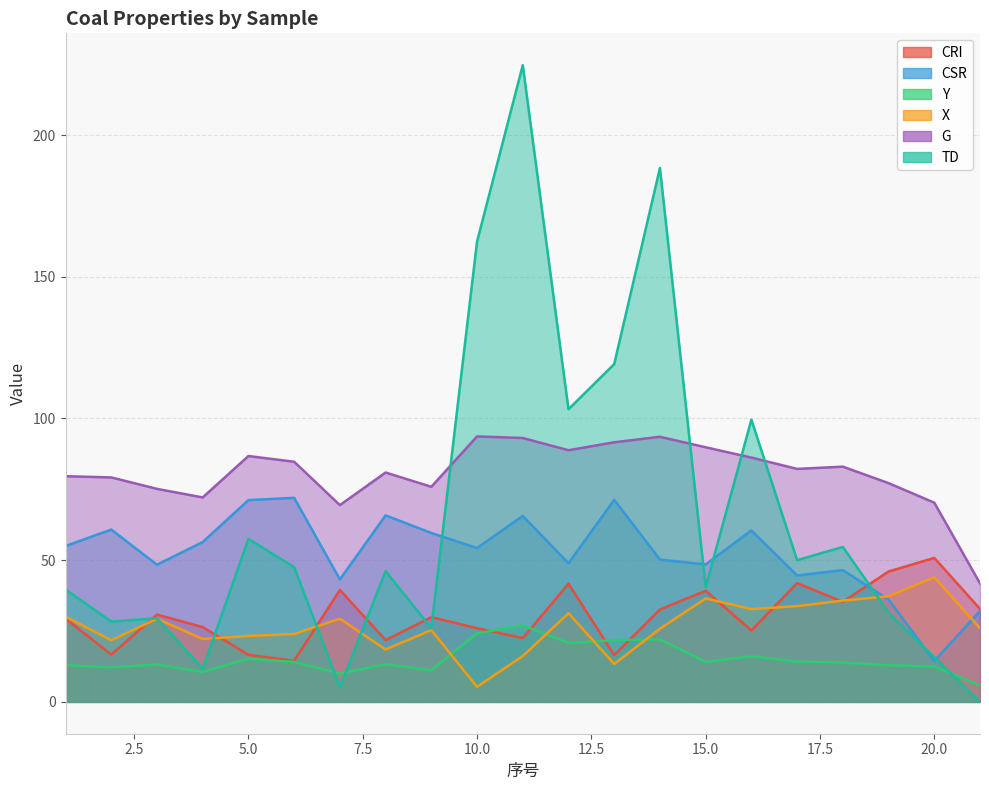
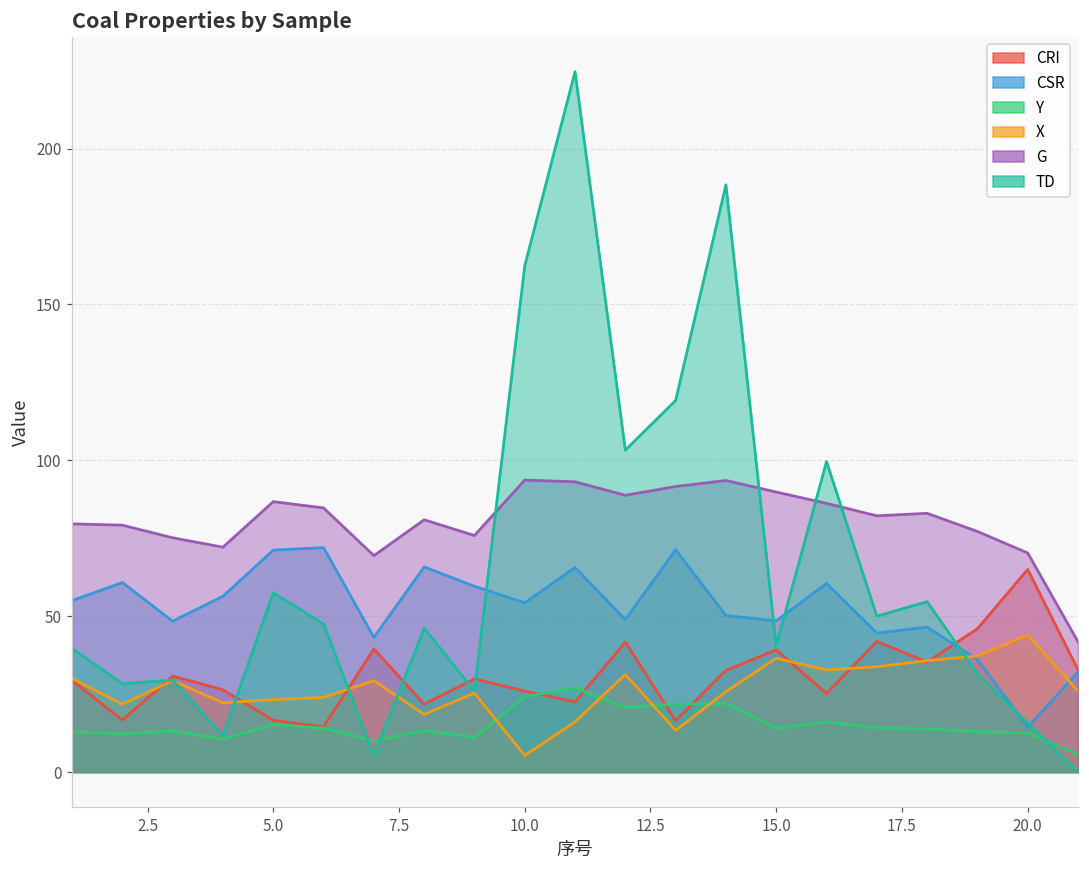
  {
    "CRI": {
      "5.0": 17,
      "10.0": 26,
      "15.0": 39,
-     "20.0": 51
+     "20.0": 65
    },
    "X": {
      "5.0": 23,
      "10.0": 5,
      "15.0": 37,
      "20.0": 44
    },
    "G": {
      "5.0": 87,
      "10.0": 94,
      "15.0": 90,
      "20.0": 70
    }
  }
